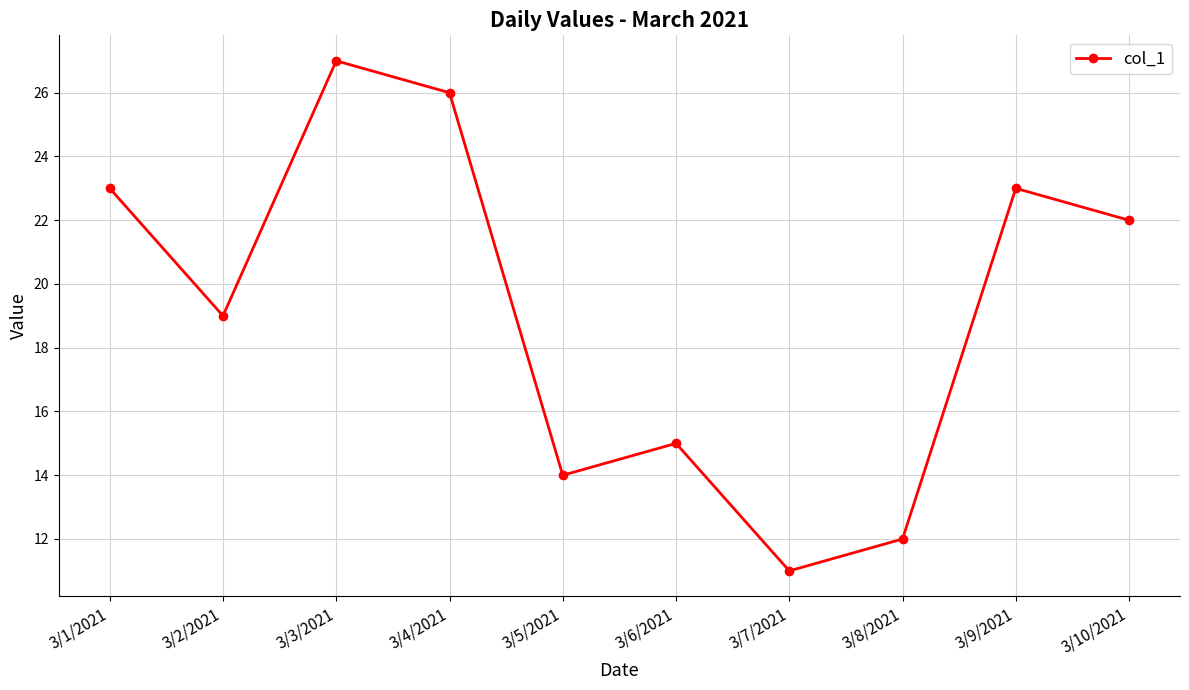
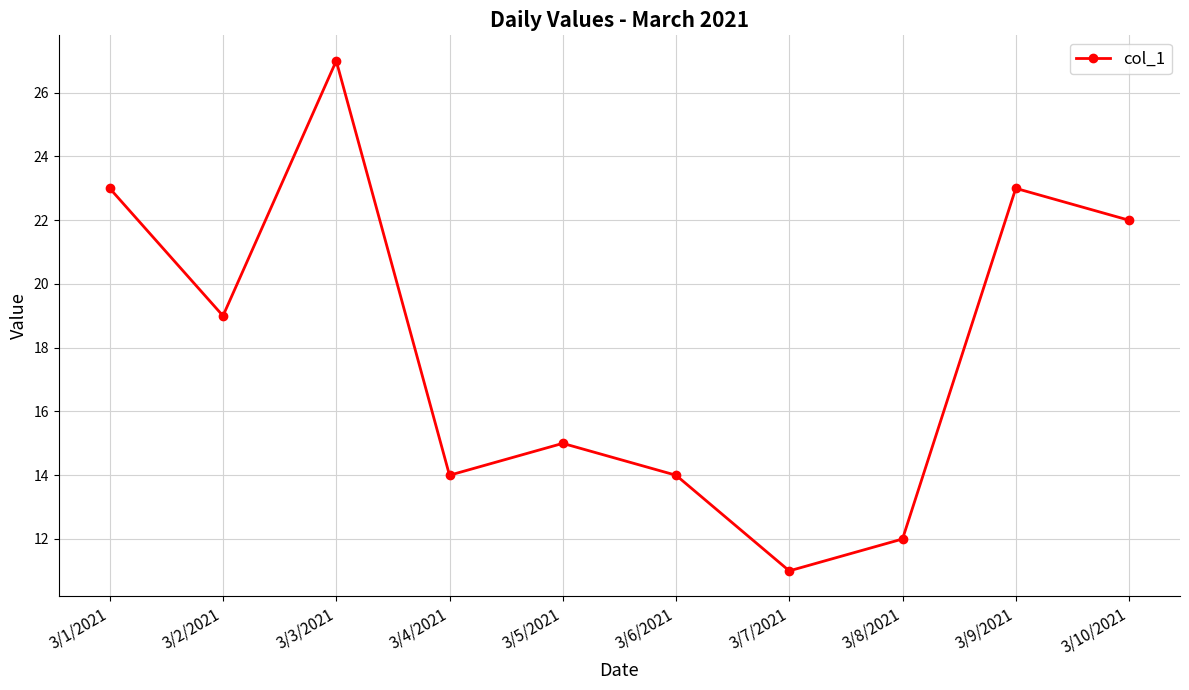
  {
    "3/1/2021": 23,
    "3/2/2021": 19,
    "3/3/2021": 27,
-   "3/4/2021": 26,
-   "3/5/2021": 14,
-   "3/6/2021": 15,
+   "3/4/2021": 14,
+   "3/5/2021": 15,
+   "3/6/2021": 14,
    "3/7/2021": 11,
    "3/8/2021": 12,
    "3/9/2021": 23,
    "3/10/2021": 22
  }
